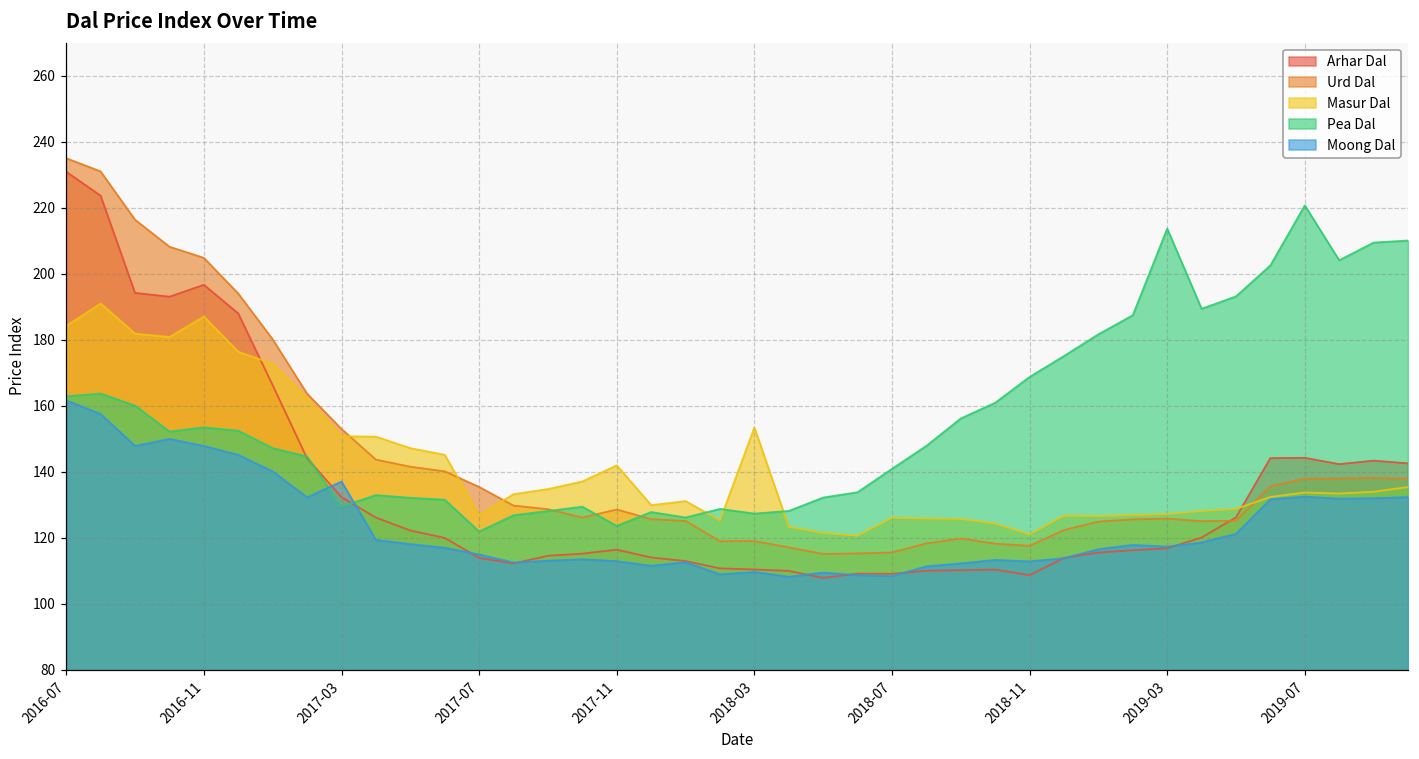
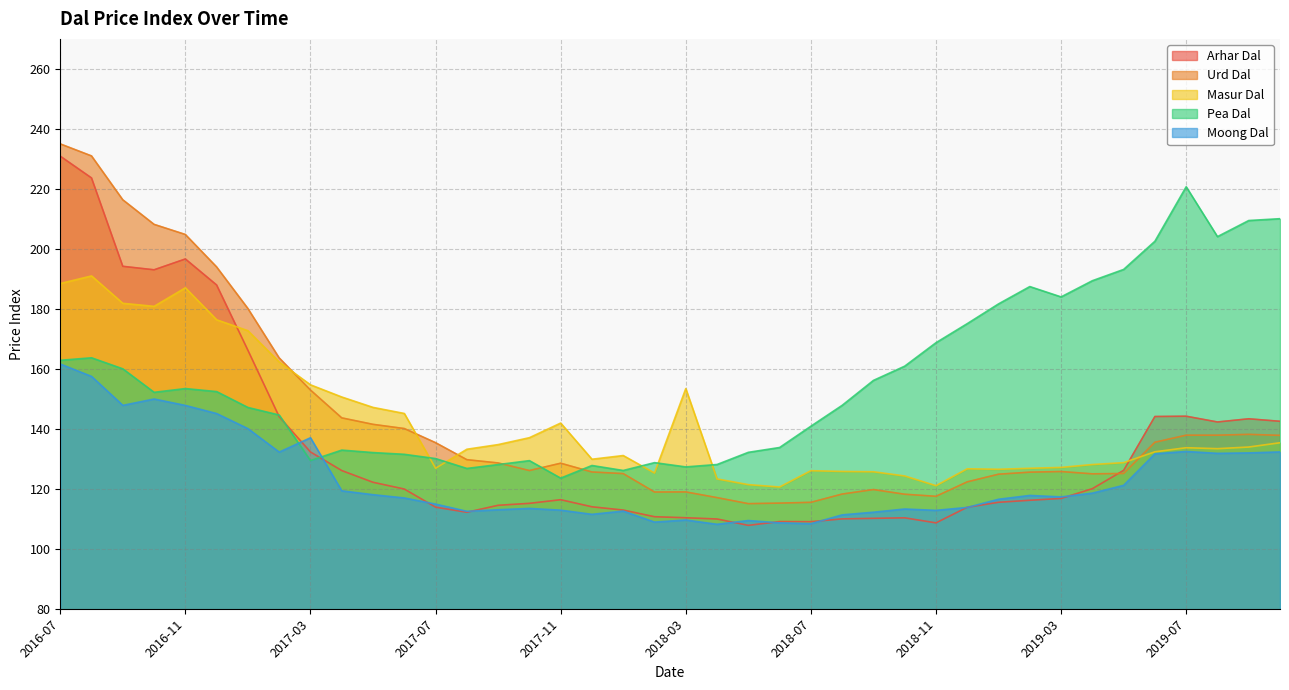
  {
    "Masur Dal": {
-     "2016-07": 184,
+     "2016-07": 188,
      "2016-11": 187,
-     "2017-03": 151,
+     "2017-03": 155,
      "2017-07": 127,
      "2017-11": 142,
      "2018-03": 153,
      "2018-07": 126,
      "2018-11": 121,
      "2019-03": 127,
      "2019-07": 134
    },
    "Pea Dal": {
      "2016-07": 163,
      "2016-11": 153,
      "2017-03": 129,
-     "2017-07": 122,
+     "2017-07": 130,
      "2017-11": 124,
      "2018-03": 127,
      "2018-07": 141,
      "2018-11": 169,
-     "2019-03": 214,
+     "2019-03": 184,
      "2019-07": 221
    },
    "Moong Dal": {
      "2016-07": 162,
      "2016-11": 148,
      "2017-03": 137,
      "2017-07": 115,
      "2017-11": 113,
      "2018-11": 113,
      "2019-07": 132
    }
  }
